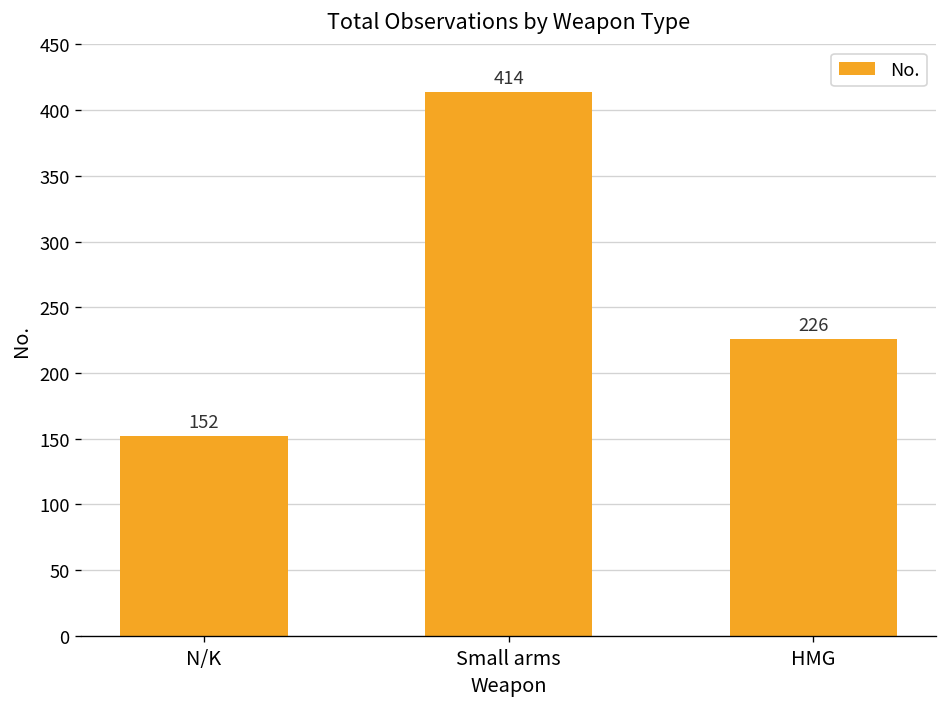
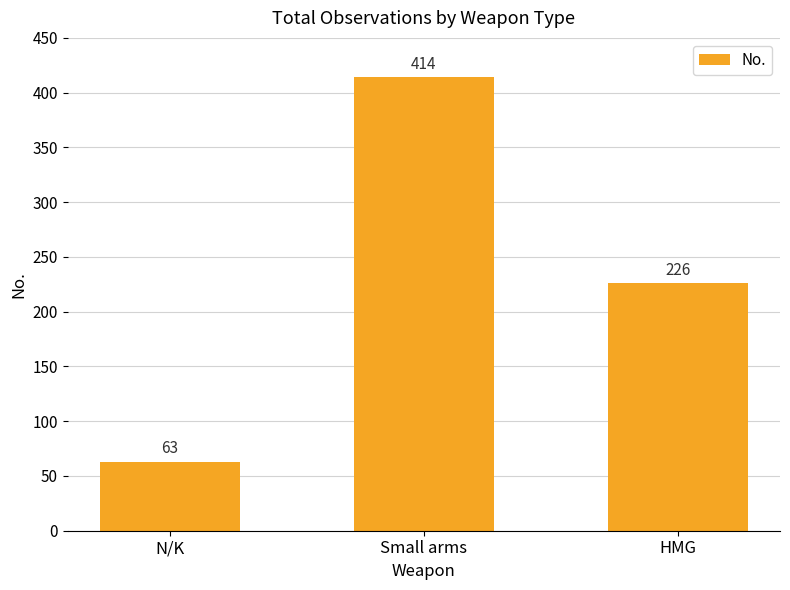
  {
-   "N/K": 152,
+   "N/K": 63,
    "Small arms": 414,
    "HMG": 226
  }
